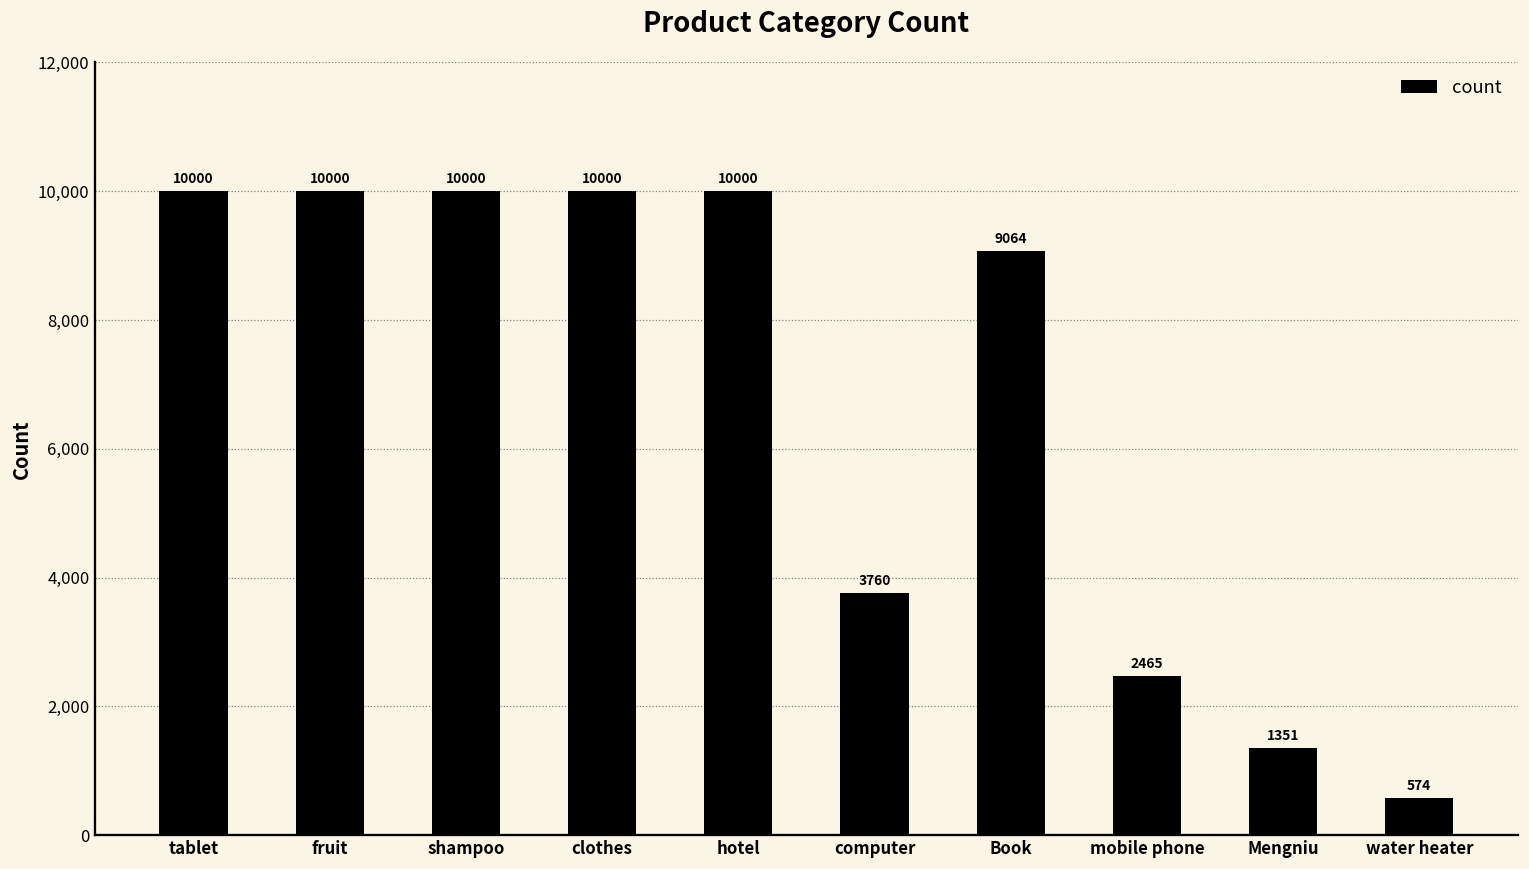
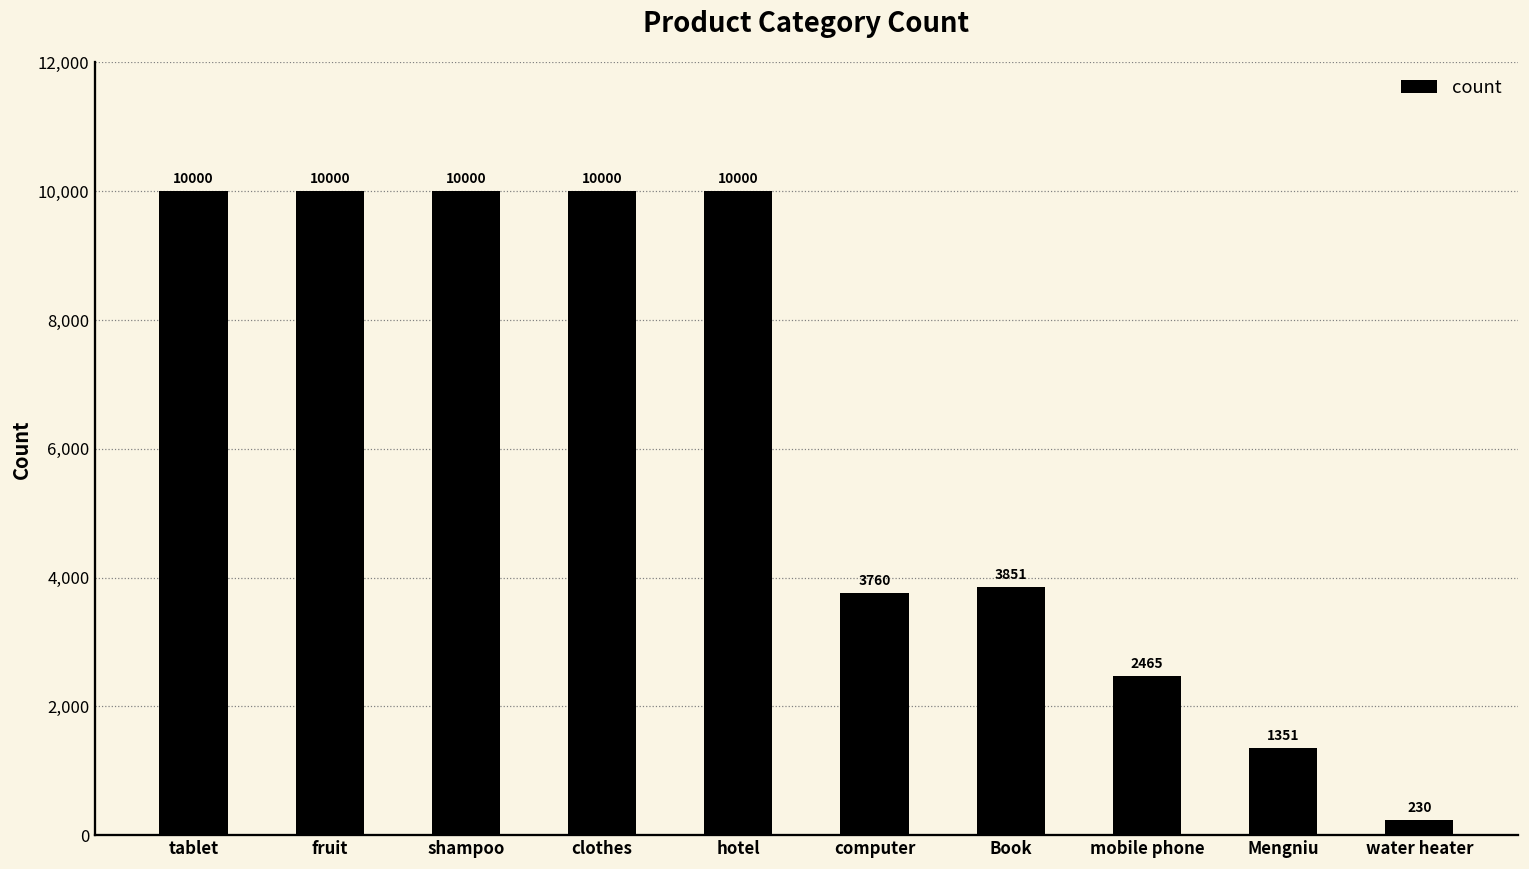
  {
    "tablet": 10000,
    "fruit": 10000,
    "shampoo": 10000,
    "clothes": 10000,
    "hotel": 10000,
    "computer": 3760,
-   "Book": 9064,
+   "Book": 3851,
    "mobile phone": 2465,
    "Mengniu": 1351,
-   "water heater": 574
+   "water heater": 230
  }
